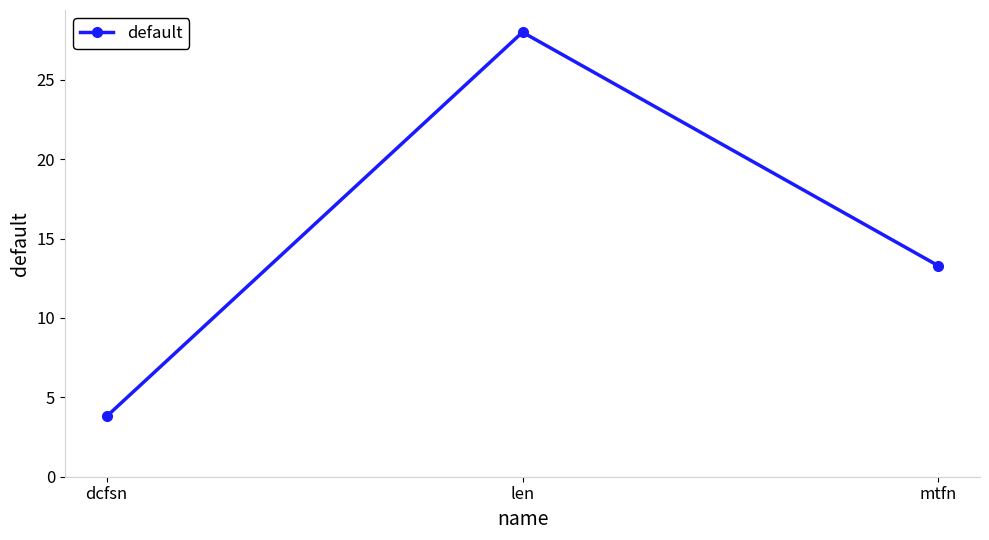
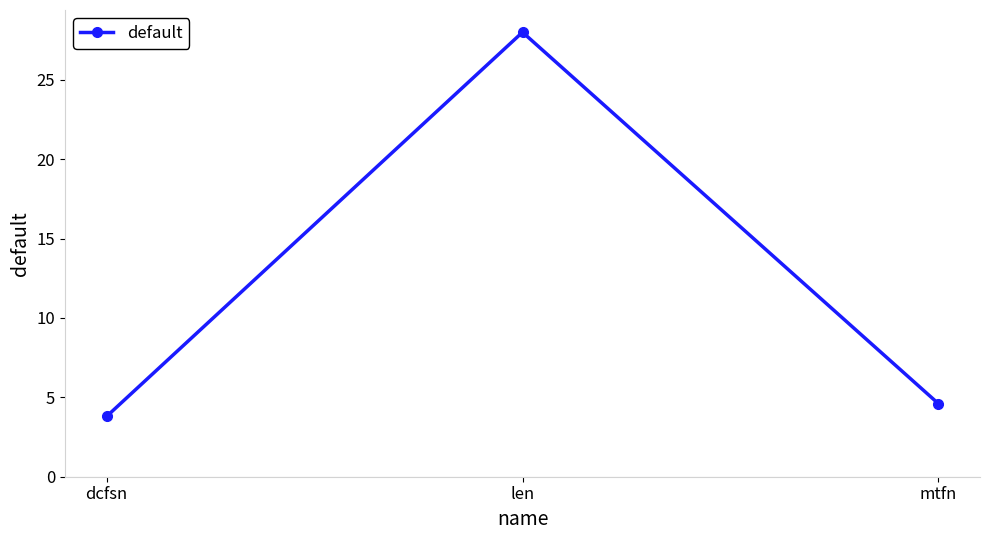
  {
    "dcfsn": 3.8,
    "len": 28.0,
-   "mtfn": 13.3
+   "mtfn": 4.6
  }
